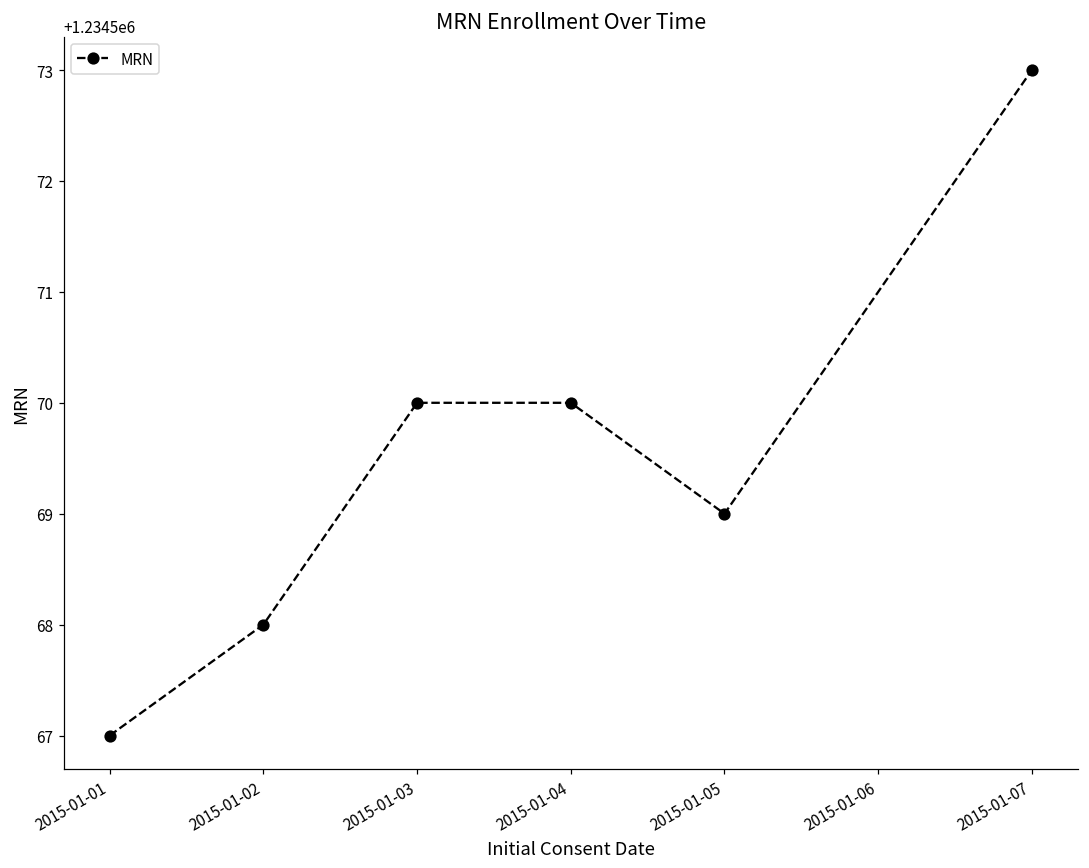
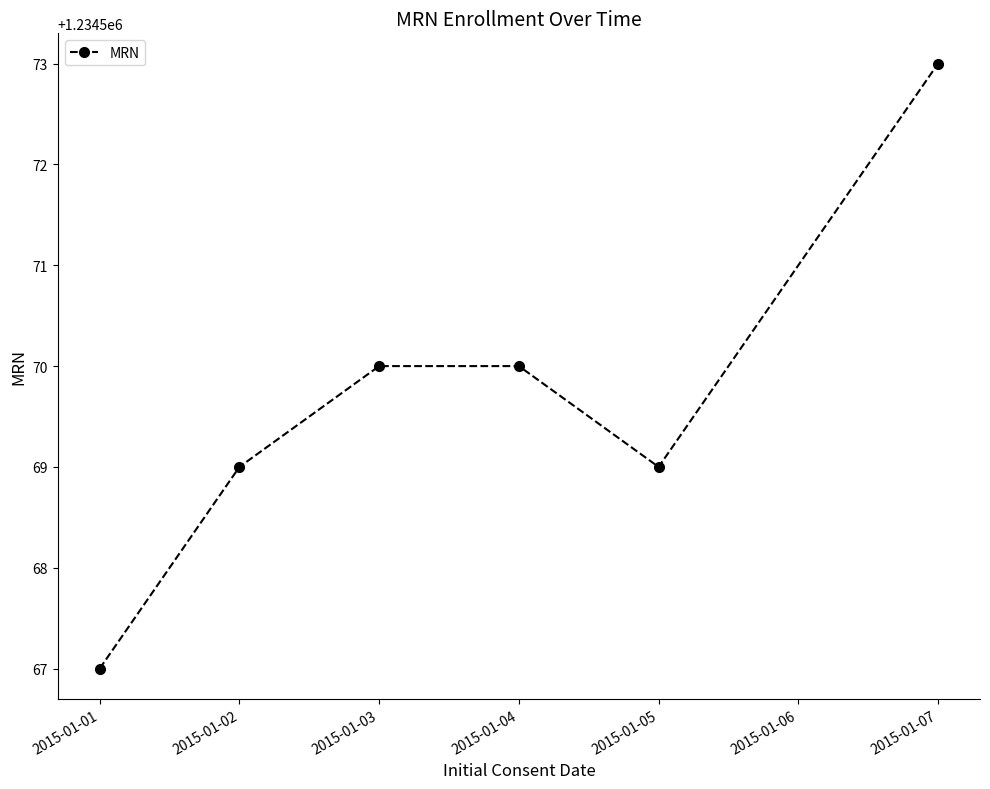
  {
    "2015-01-01": 1234567,
-   "2015-01-02": 1234568,
+   "2015-01-02": 1234569,
    "2015-01-03": 1234570,
    "2015-01-04": 1234570,
    "2015-01-05": 1234569,
    "2015-01-07": 1234573
  }
